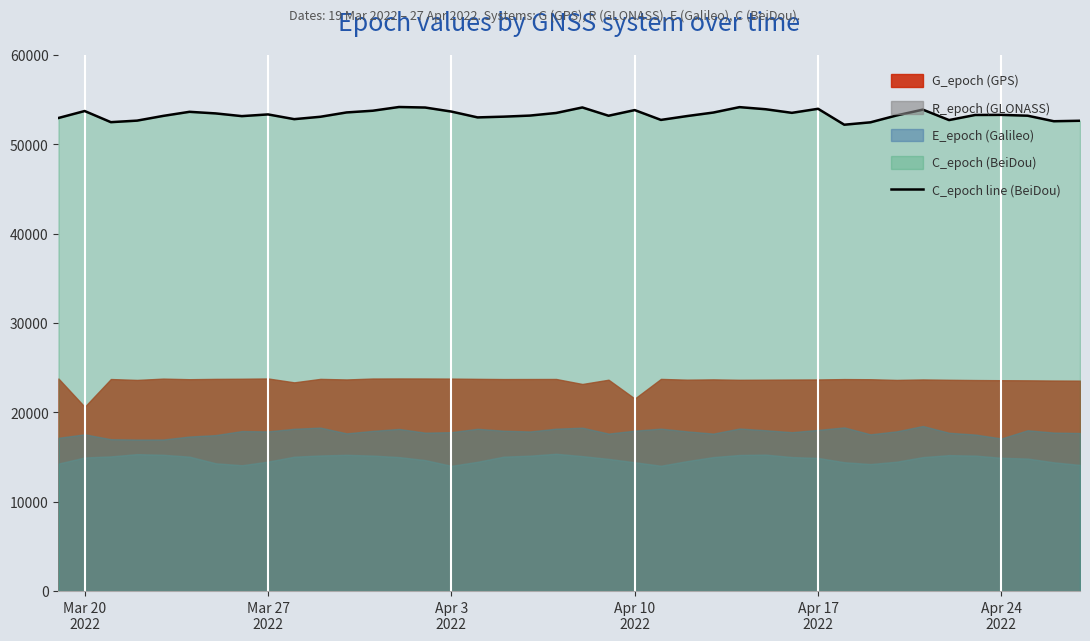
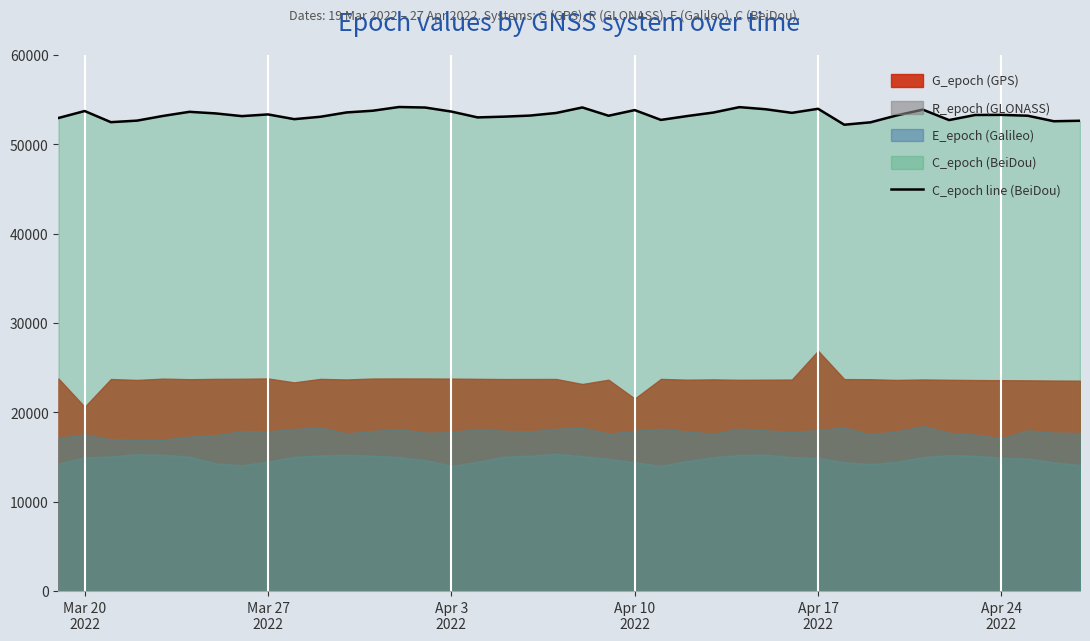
  {
    "G_epoch (GPS)": {
      "Mar 20 2022": 21000,
      "Mar 27 2022": 24000,
      "Apr 3 2022": 24000,
      "Apr 10 2022": 22000,
-     "Apr 17 2022": 24000,
+     "Apr 17 2022": 27000,
      "Apr 24 2022": 24000
    }
  }
